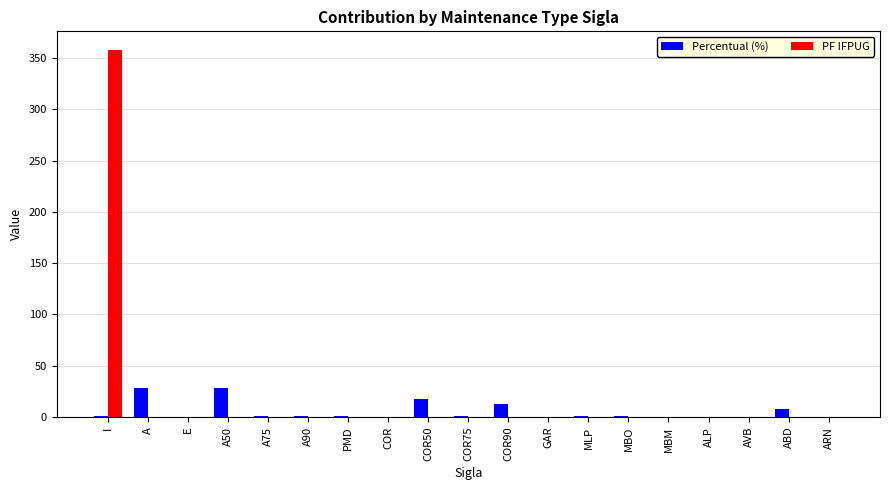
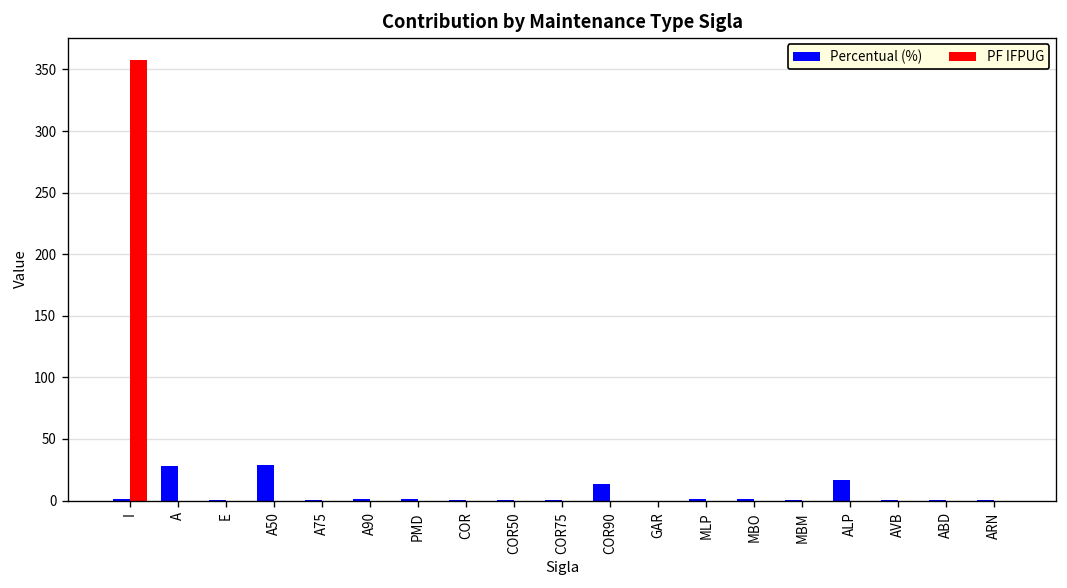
  {
    "Percentual (%)": {
      "A": 28,
      "A50": 29,
-     "COR50": 17,
+     "COR50": 1,
      "COR90": 13,
      "GAR": 0,
-     "ALP": 0,
-     "ABD": 8
+     "ALP": 16,
+     "ABD": 0
    },
    "PF IFPUG": {
      "I": 358,
      "A": 0,
      "E": 0,
      "A50": 0,
      "A75": 0,
      "A90": 0,
      "PMD": 0,
      "COR": 0,
      "COR50": 0,
      "COR75": 0,
      "COR90": 0,
      "GAR": 0,
      "MLP": 0,
      "MBO": 0,
      "MBM": 0,
      "ALP": 0,
      "AVB": 0,
      "ABD": 0,
      "ARN": 0
    }
  }
